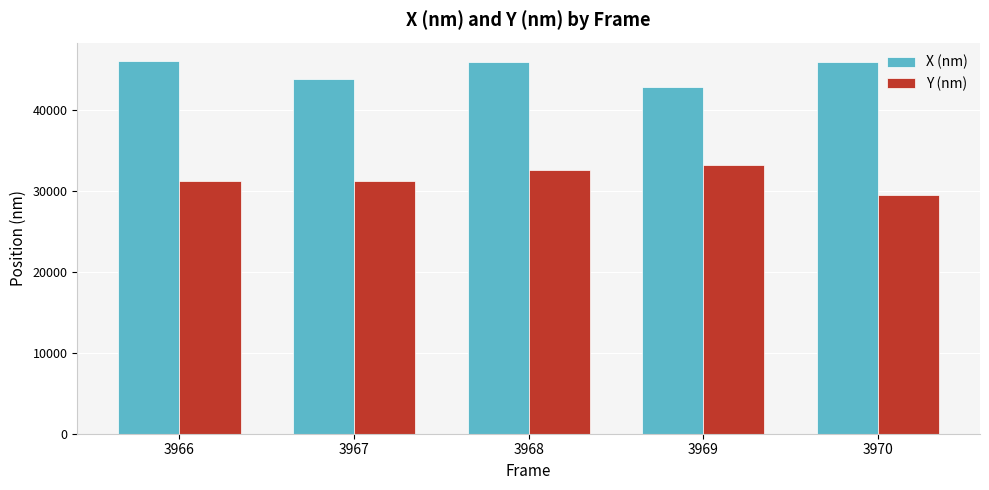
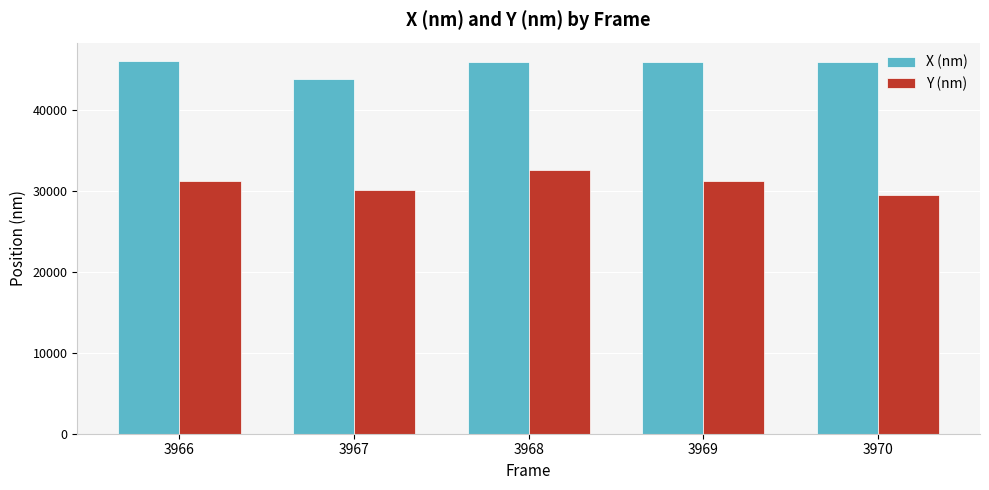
  {
    "X (nm)": {
      "3966": 46000,
      "3967": 44000,
      "3968": 46000,
-     "3969": 43000,
+     "3969": 46000,
      "3970": 46000
    },
    "Y (nm)": {
      "3966": 31000,
-     "3967": 31000,
+     "3967": 30000,
      "3968": 33000,
-     "3969": 33000,
+     "3969": 31000,
      "3970": 29000
    }
  }
